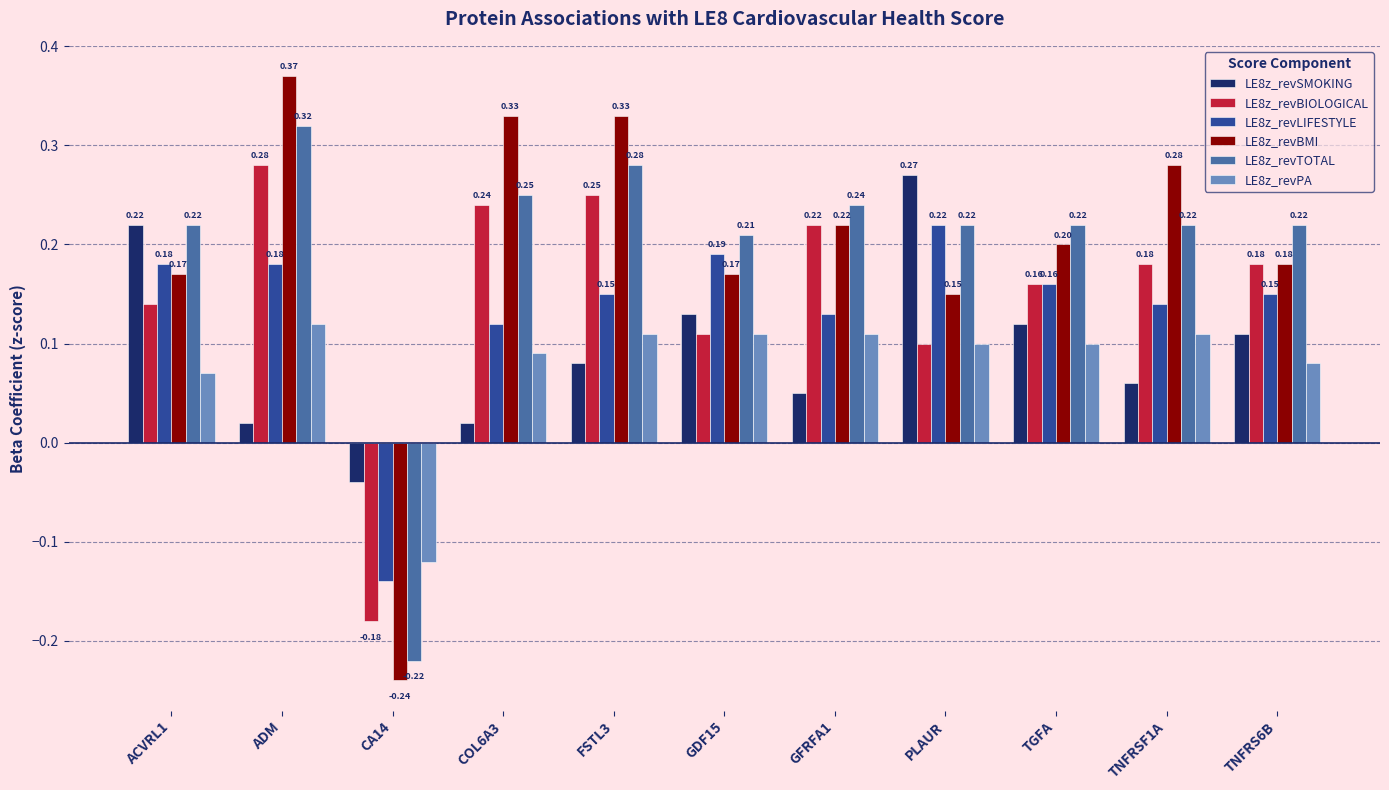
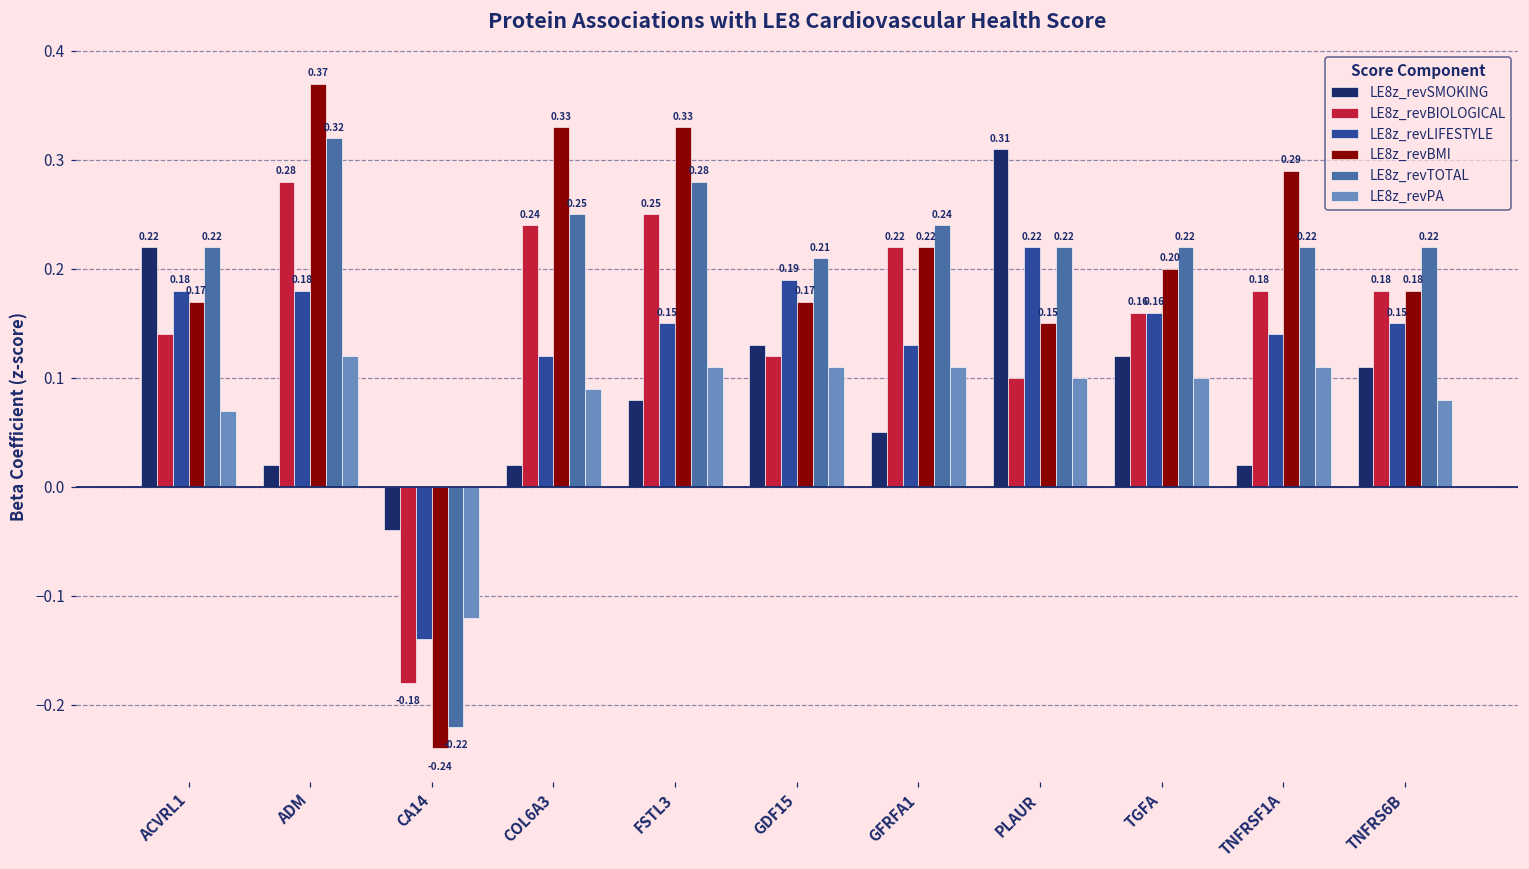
  {
    "LE8z_revSMOKING": {
      "ACVRL1": 0.22,
-     "PLAUR": 0.27,
-     "TNFRSF1A": 0.06
+     "PLAUR": 0.31,
+     "TNFRSF1A": 0.02
    },
    "LE8z_revBIOLOGICAL": {
      "ACVRL1": 0.14,
-     "GDF15": 0.11,
+     "GDF15": 0.12,
      "PLAUR": 0.10
    },
    "LE8z_revBMI": {
      "ACVRL1": 0.17,
      "ADM": 0.37,
      "CA14": -0.24,
      "COL6A3": 0.33,
      "FSTL3": 0.33,
      "GDF15": 0.17,
      "GFRFA1": 0.22,
      "PLAUR": 0.15,
      "TGFA": 0.20,
-     "TNFRSF1A": 0.28,
+     "TNFRSF1A": 0.29,
      "TNFRS6B": 0.18
    }
  }
